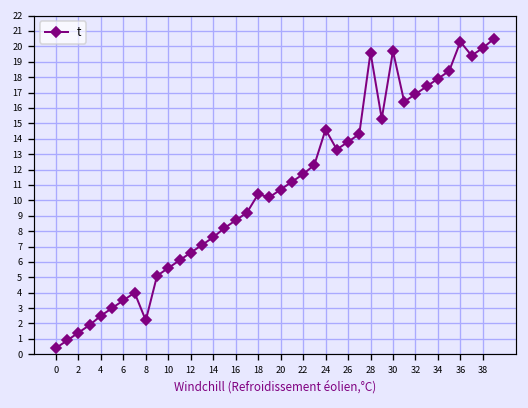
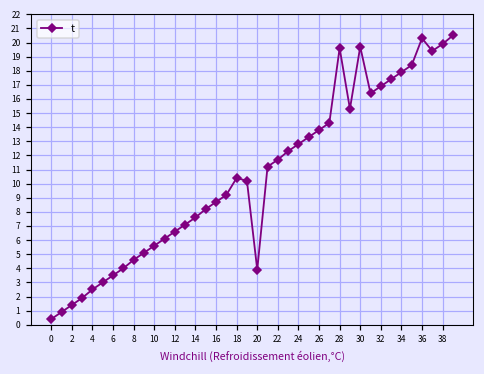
  {
    "0": 0.4,
    "2": 1.4,
    "4": 2.5,
    "6": 3.5,
-   "8": 2.2,
+   "8": 4.6,
    "10": 5.6,
    "12": 6.6,
    "14": 7.6,
    "16": 8.7,
    "18": 10.4,
-   "20": 10.7,
+   "20": 3.9,
    "22": 11.7,
-   "24": 14.6,
+   "24": 12.8,
    "26": 13.8,
    "28": 19.6,
    "30": 19.7,
    "32": 16.9,
    "34": 17.9,
    "36": 20.3,
    "38": 19.9
  }
